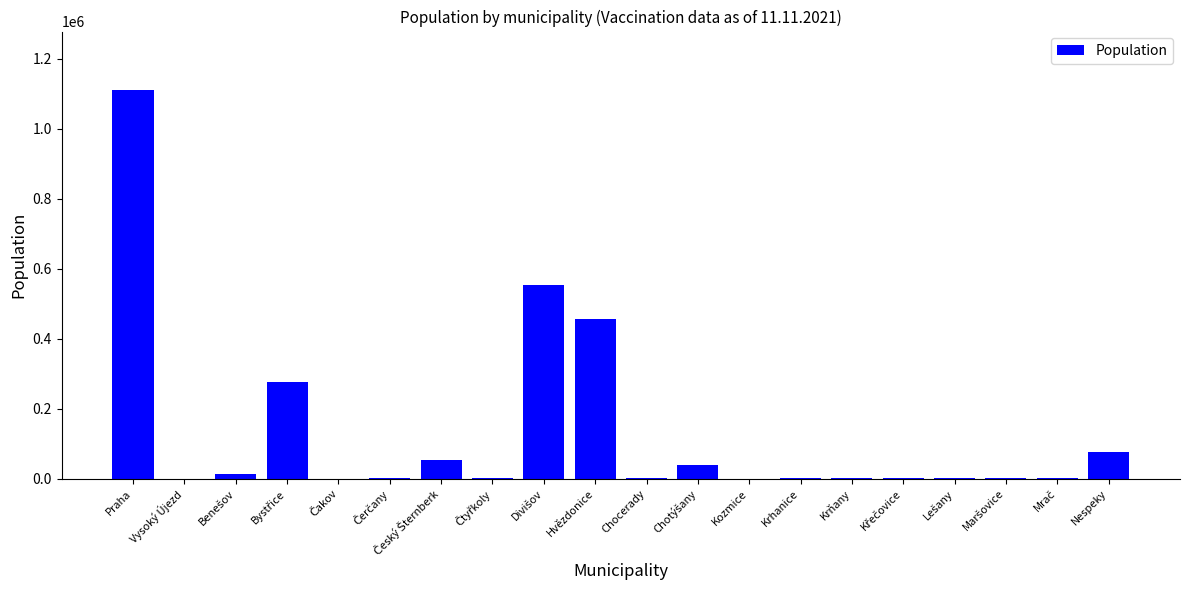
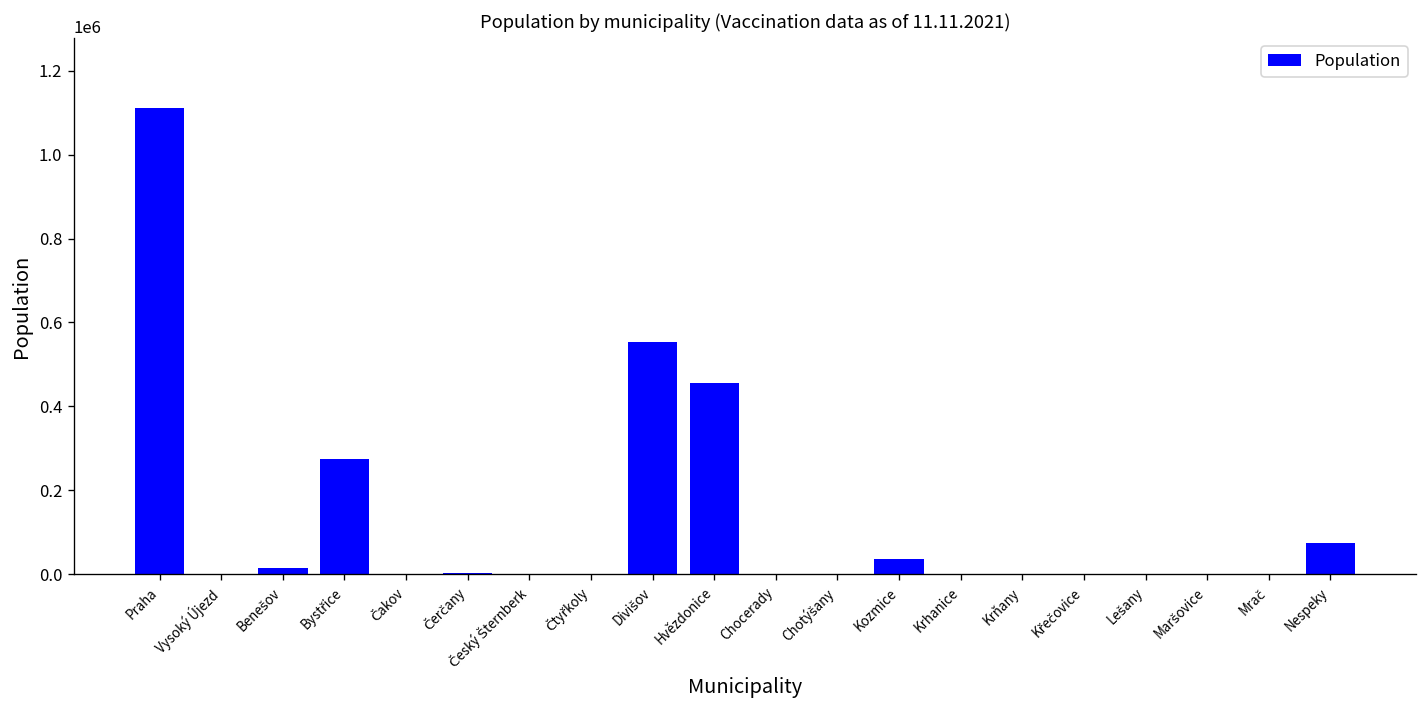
  {
    "Praha": 1110000,
    "Benešov": 10000,
    "Bystřice": 280000,
-   "Český Šternberk": 50000,
+   "Český Šternberk": 0,
    "Divišov": 550000,
    "Hvězdonice": 460000,
-   "Chotýšany": 40000,
-   "Kozmice": 0,
+   "Chotýšany": 0,
+   "Kozmice": 40000,
    "Nespeky": 70000
  }
